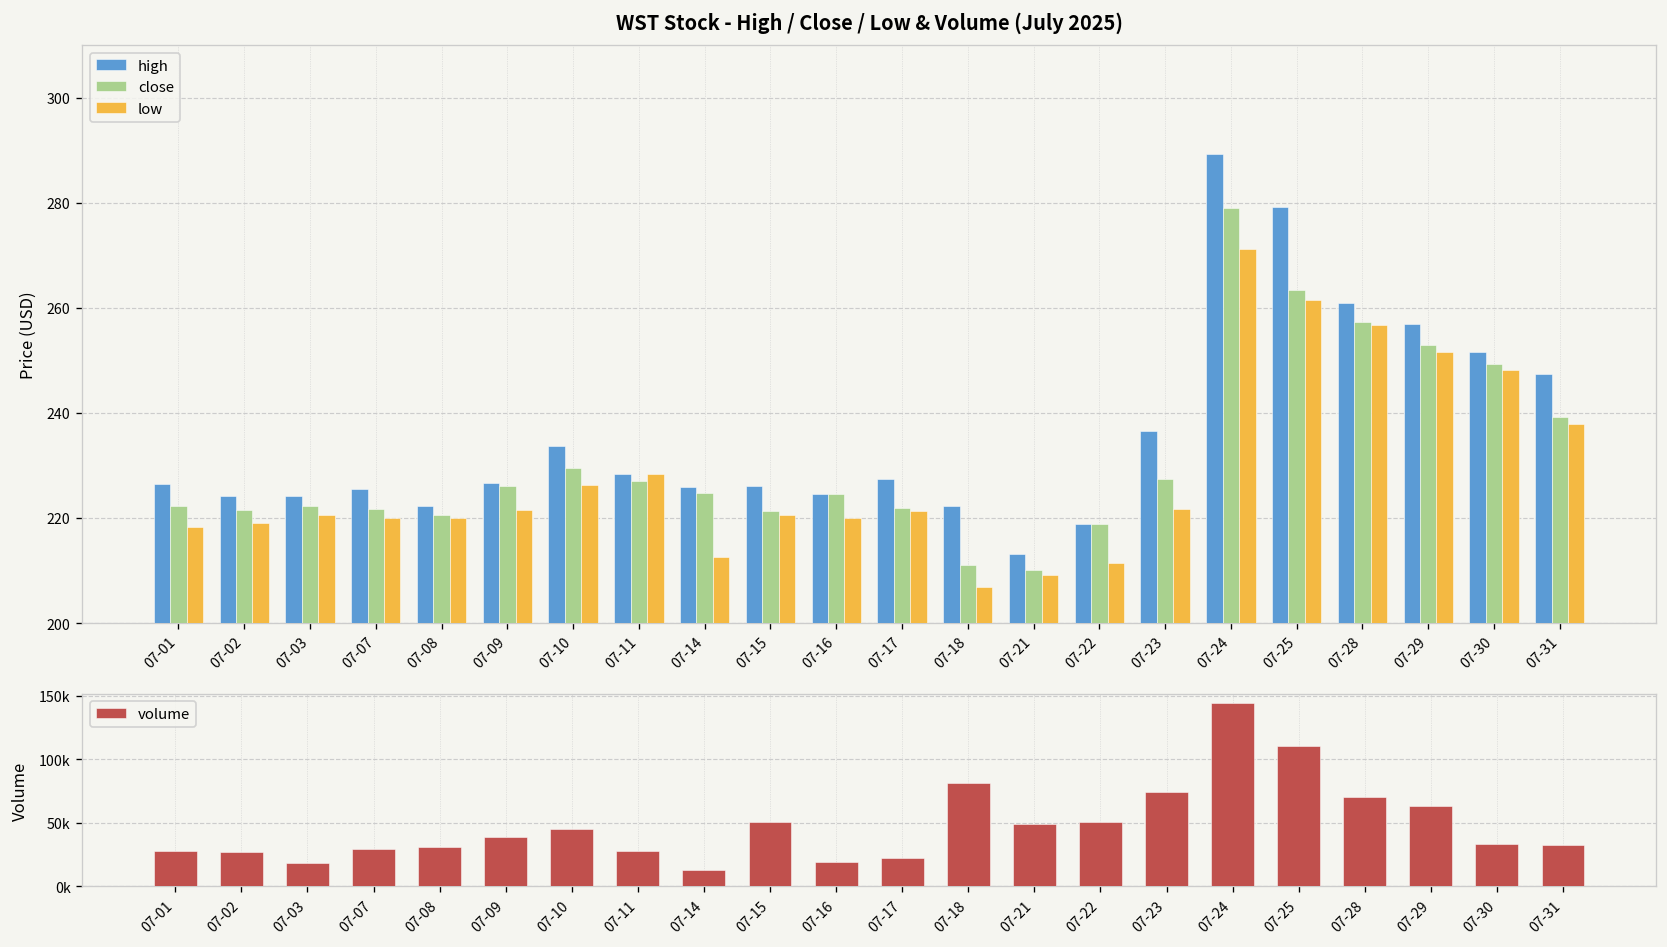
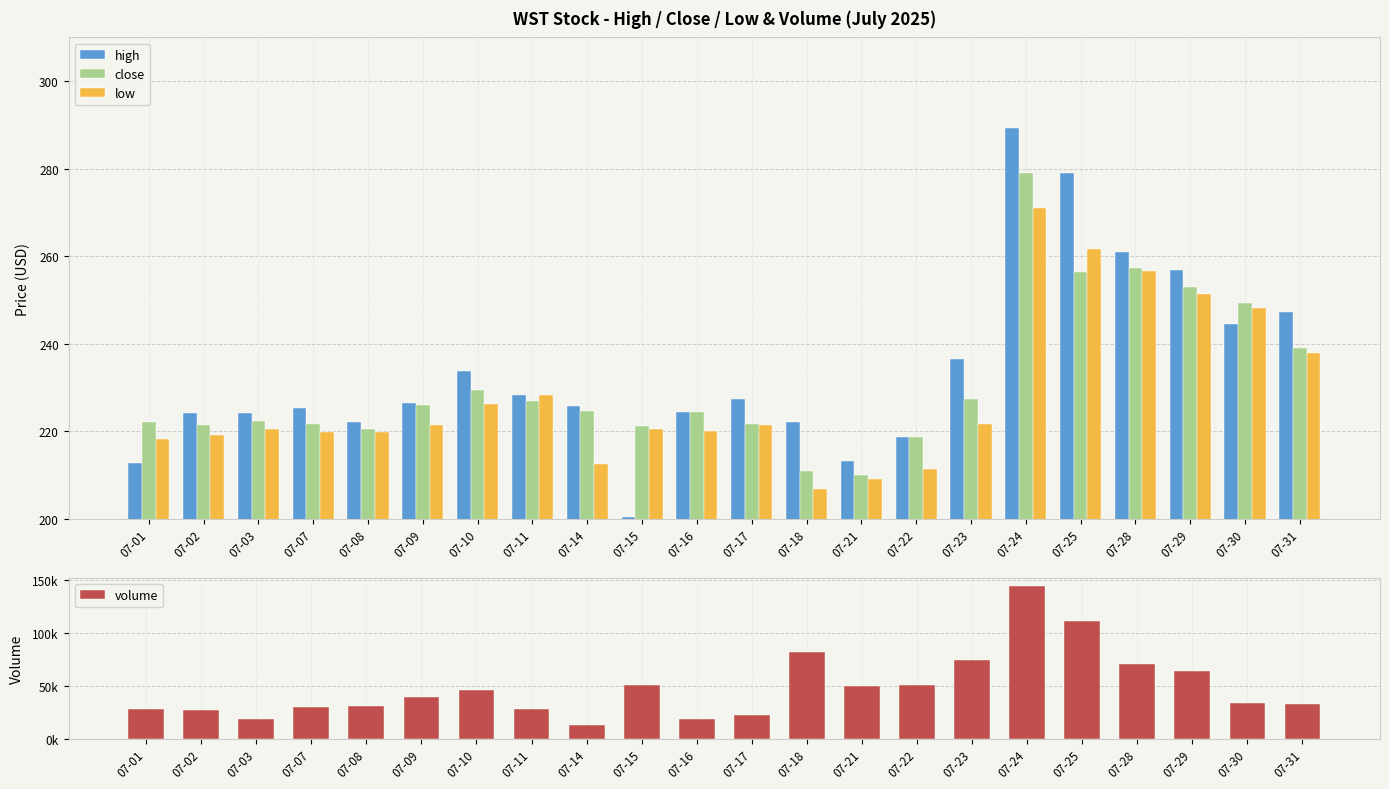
  {
    "WST Stock - High / Close / Low & Volume (July 2025)": {
      "high": {
-       "07-01": 227,
+       "07-01": 213,
        "07-02": 224,
        "07-03": 224,
        "07-07": 225,
        "07-08": 222,
        "07-09": 227,
        "07-10": 234,
        "07-11": 228,
        "07-14": 226,
-       "07-15": 226,
+       "07-15": 201,
        "07-16": 225,
        "07-17": 227,
        "07-18": 222,
        "07-21": 213,
        "07-22": 219,
        "07-23": 237,
        "07-24": 289,
        "07-25": 279,
        "07-28": 261,
        "07-29": 257,
-       "07-30": 252,
+       "07-30": 245,
        "07-31": 247
      },
      "close": {
        "07-01": 222,
        "07-02": 222,
        "07-03": 222,
        "07-07": 222,
        "07-08": 221,
        "07-09": 226,
        "07-10": 229,
        "07-11": 227,
        "07-14": 225,
        "07-15": 221,
        "07-16": 225,
        "07-17": 222,
        "07-18": 211,
        "07-21": 210,
        "07-22": 219,
        "07-23": 227,
        "07-24": 279,
-       "07-25": 263,
+       "07-25": 257,
        "07-28": 257,
        "07-29": 253,
        "07-30": 249,
        "07-31": 239
      },
      "low": {
        "07-01": 218,
        "07-02": 219,
        "07-03": 221,
        "07-07": 220,
        "07-08": 220,
        "07-09": 221,
        "07-10": 226,
        "07-11": 228,
        "07-14": 213,
        "07-15": 221,
        "07-16": 220,
        "07-17": 221,
        "07-18": 207,
        "07-21": 209,
        "07-22": 211,
        "07-23": 222,
        "07-24": 271,
        "07-25": 262,
        "07-28": 257,
        "07-29": 252,
        "07-30": 248,
        "07-31": 238
      }
    }
  }
